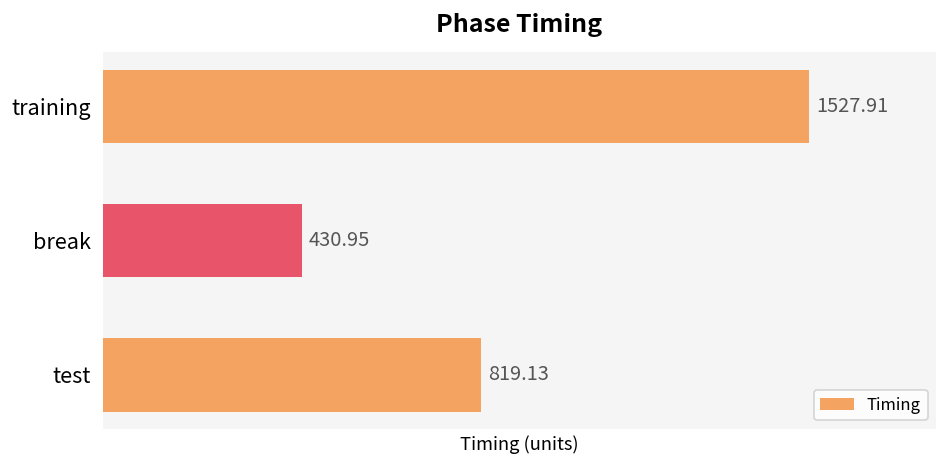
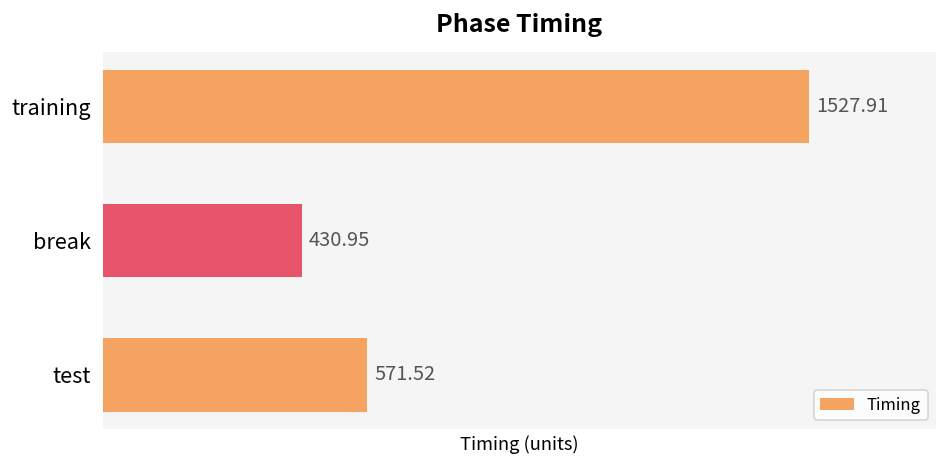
  {
    "Timing": {
-     "test": 819.13
+     "test": 571.52
    }
  }
